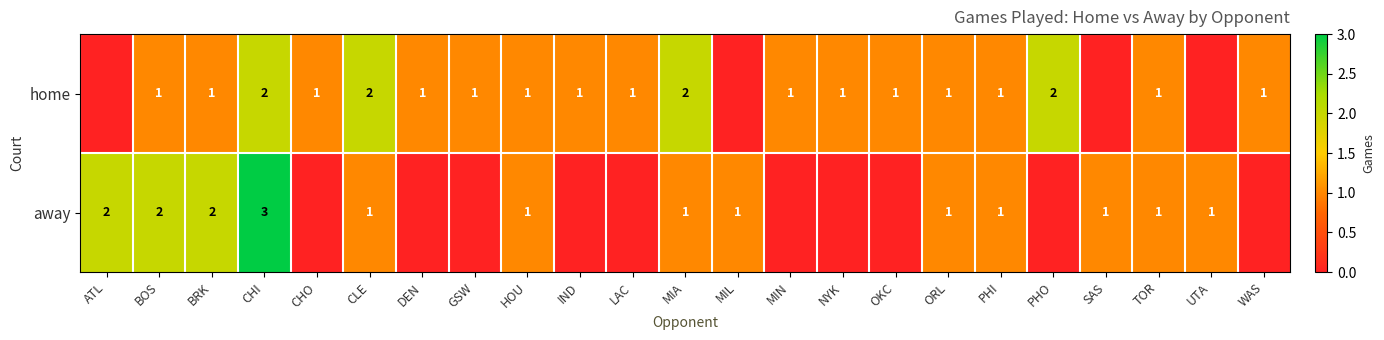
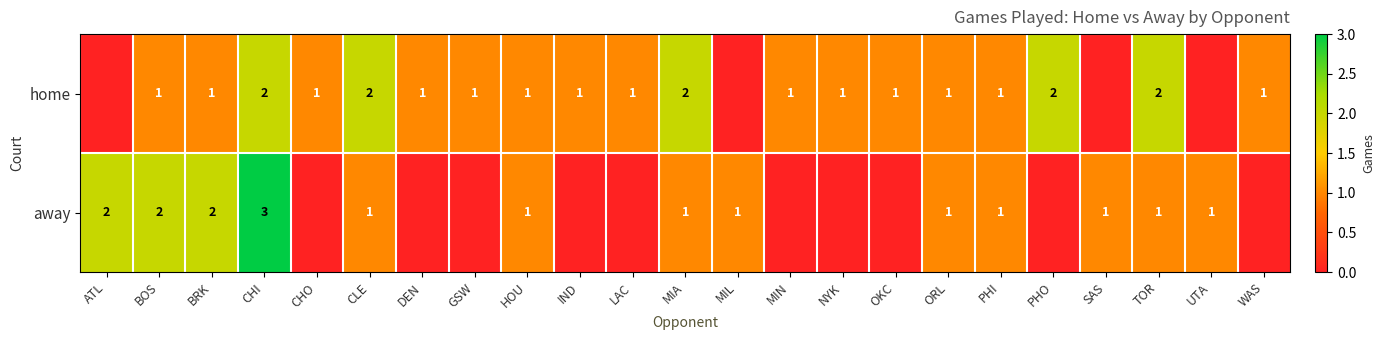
  {
    "home": {
      "BOS": 1,
      "BRK": 1,
      "CHI": 2,
      "CHO": 1,
      "CLE": 2,
      "DEN": 1,
      "GSW": 1,
      "HOU": 1,
      "IND": 1,
      "LAC": 1,
      "MIA": 2,
      "MIN": 1,
      "NYK": 1,
      "OKC": 1,
      "ORL": 1,
      "PHI": 1,
      "PHO": 2,
-     "TOR": 1,
+     "TOR": 2,
      "WAS": 1
    },
    "away": {
      "ATL": 2,
      "BOS": 2,
      "BRK": 2,
      "CHI": 3,
      "CLE": 1,
      "HOU": 1,
      "MIA": 1,
      "MIL": 1,
      "ORL": 1,
      "PHI": 1,
      "SAS": 1,
      "TOR": 1,
      "UTA": 1
    }
  }
